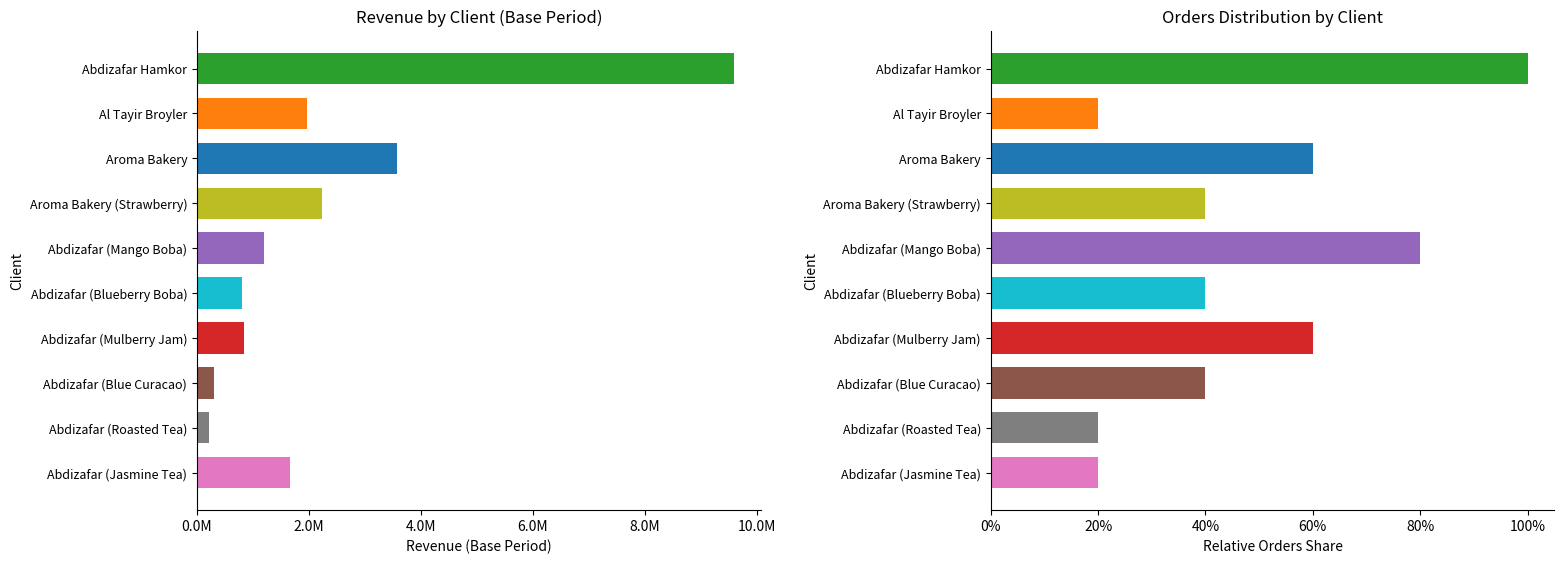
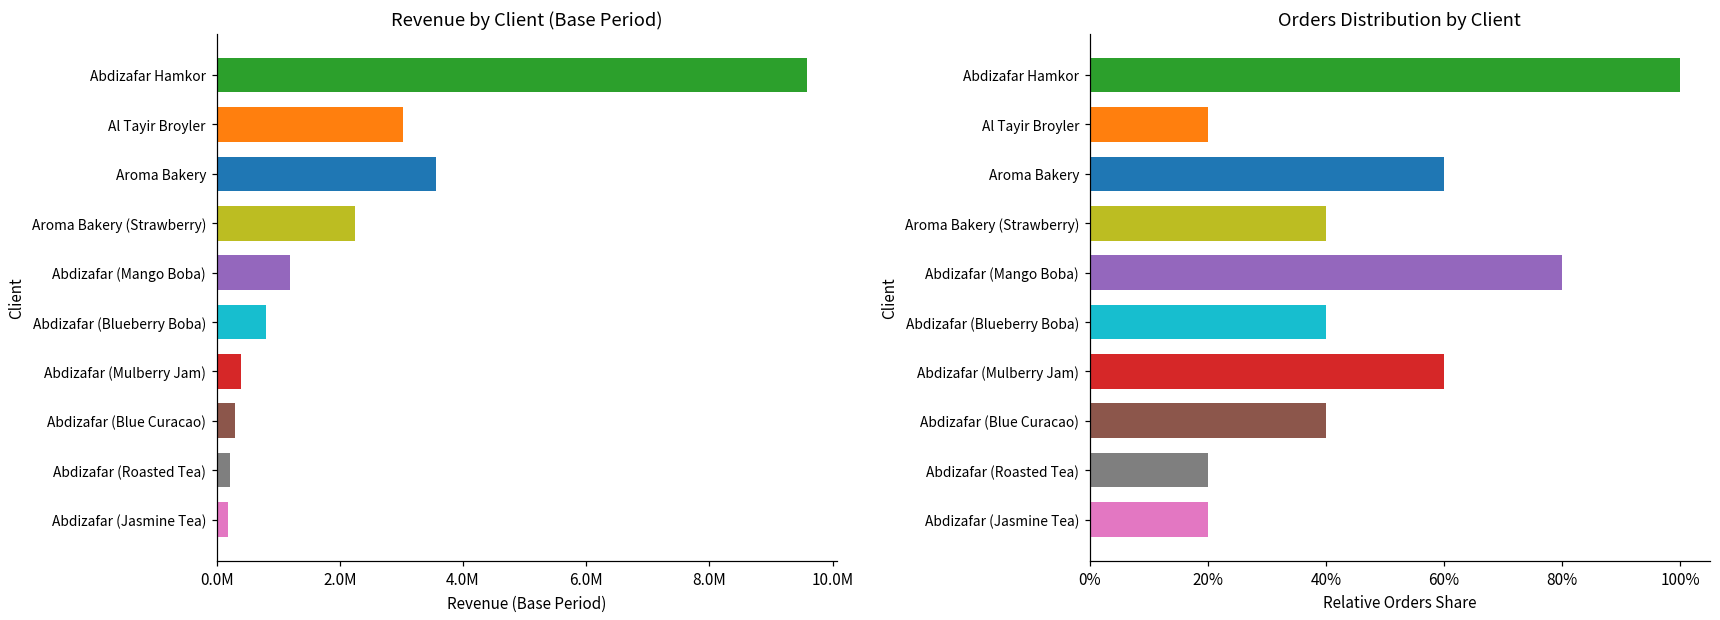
  {
    "Revenue by Client (Base Period)": {
      "Abdizafar Hamkor": "9600000",
-     "Al Tayir Broyler": "2000000",
+     "Al Tayir Broyler": "3000000",
      "Aroma Bakery": "3600000",
      "Aroma Bakery (Strawberry)": "2200000",
      "Abdizafar (Mango Boba)": "1200000",
      "Abdizafar (Blueberry Boba)": "800000",
-     "Abdizafar (Mulberry Jam)": "800000",
+     "Abdizafar (Mulberry Jam)": "400000",
      "Abdizafar (Blue Curacao)": "300000",
      "Abdizafar (Roasted Tea)": "200000",
-     "Abdizafar (Jasmine Tea)": "1700000"
+     "Abdizafar (Jasmine Tea)": "200000"
    },
    "Orders Distribution by Client": {
      "Abdizafar Hamkor": "100%",
      "Al Tayir Broyler": "20%",
      "Aroma Bakery": "60%",
      "Aroma Bakery (Strawberry)": "40%",
      "Abdizafar (Mango Boba)": "80%",
      "Abdizafar (Blueberry Boba)": "40%",
      "Abdizafar (Mulberry Jam)": "60%",
      "Abdizafar (Blue Curacao)": "40%",
      "Abdizafar (Roasted Tea)": "20%",
      "Abdizafar (Jasmine Tea)": "20%"
    }
  }
